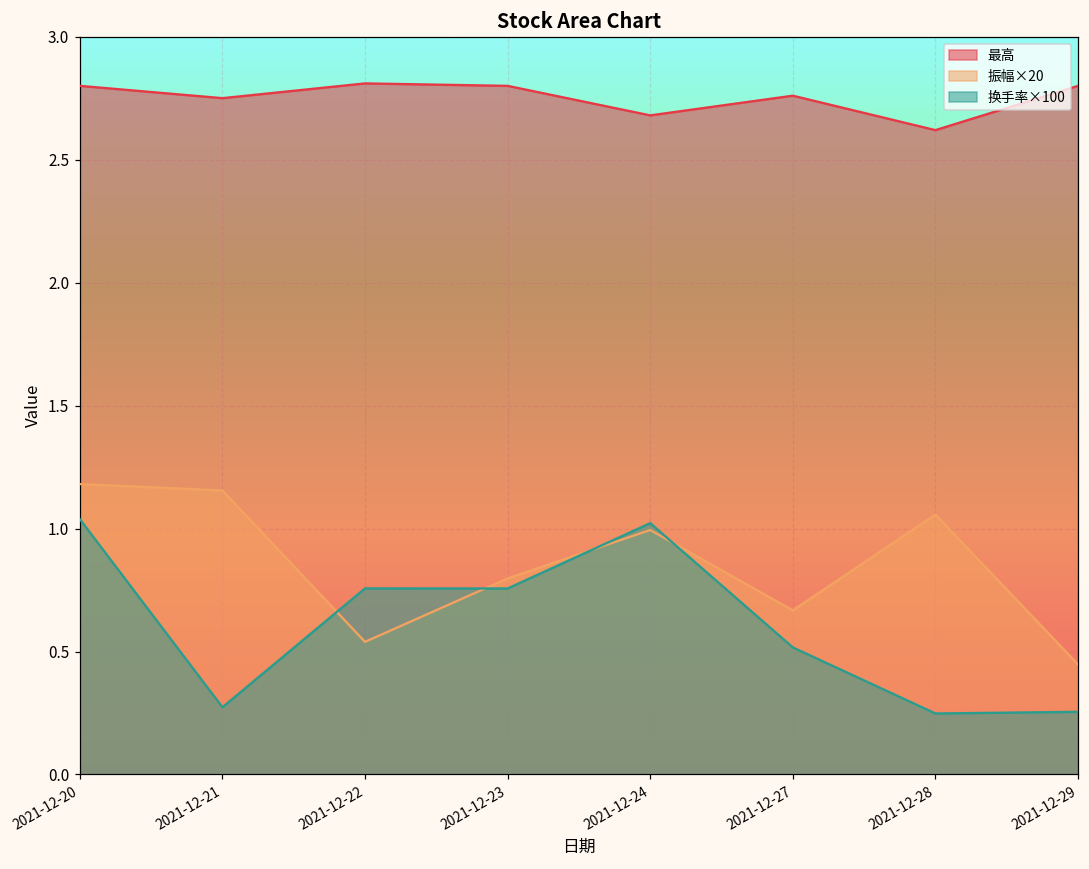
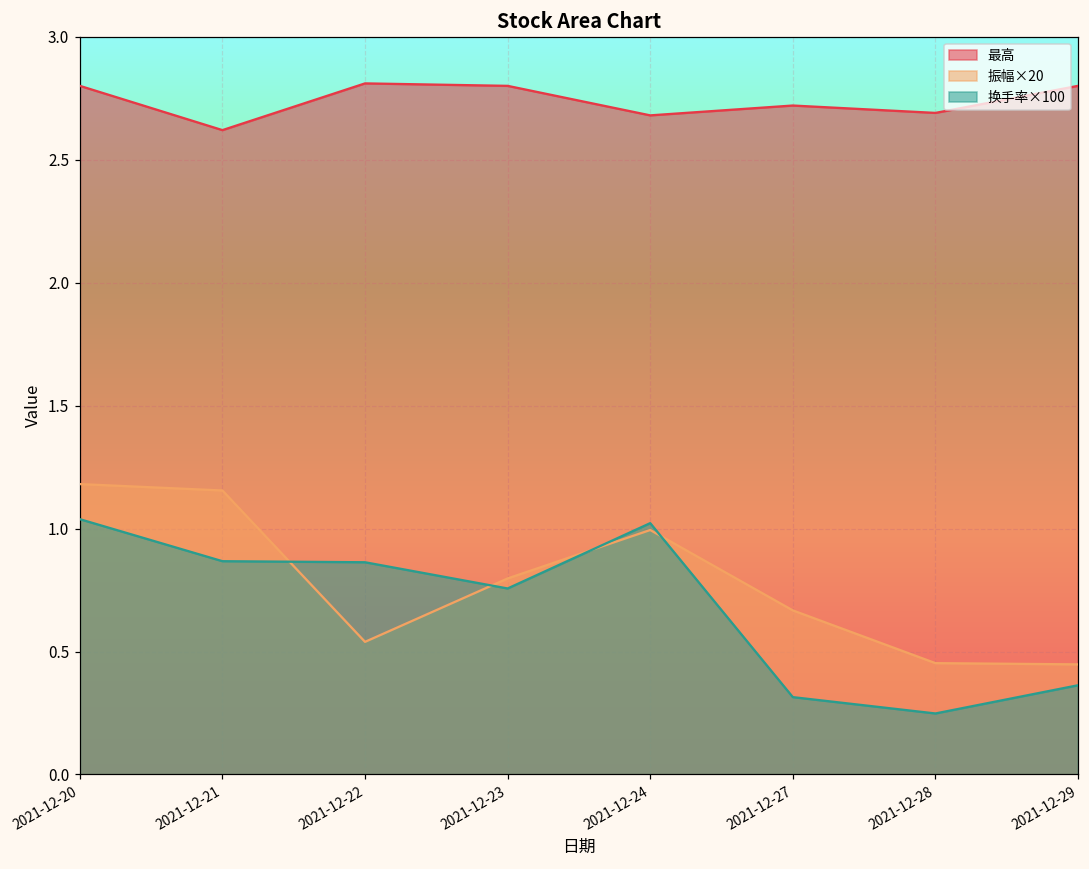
  {
    "最高": {
      "2021-12-20": 2.80,
-     "2021-12-21": 2.75,
+     "2021-12-21": 2.62,
      "2021-12-22": 2.81,
      "2021-12-23": 2.80,
      "2021-12-24": 2.68,
-     "2021-12-27": 2.76,
-     "2021-12-28": 2.62,
+     "2021-12-27": 2.72,
+     "2021-12-28": 2.69,
      "2021-12-29": 2.80
    },
    "振幅×20": {
      "2021-12-20": 1.18,
      "2021-12-21": 1.15,
      "2021-12-22": 0.54,
      "2021-12-23": 0.80,
      "2021-12-24": 0.99,
      "2021-12-27": 0.67,
-     "2021-12-28": 1.06,
+     "2021-12-28": 0.45,
      "2021-12-29": 0.45
    },
    "换手率×100": {
      "2021-12-20": 1.04,
-     "2021-12-21": 0.27,
-     "2021-12-22": 0.76,
+     "2021-12-21": 0.87,
+     "2021-12-22": 0.86,
      "2021-12-23": 0.76,
      "2021-12-24": 1.02,
-     "2021-12-27": 0.52,
+     "2021-12-27": 0.31,
      "2021-12-28": 0.25,
-     "2021-12-29": 0.25
+     "2021-12-29": 0.36
    }
  }
